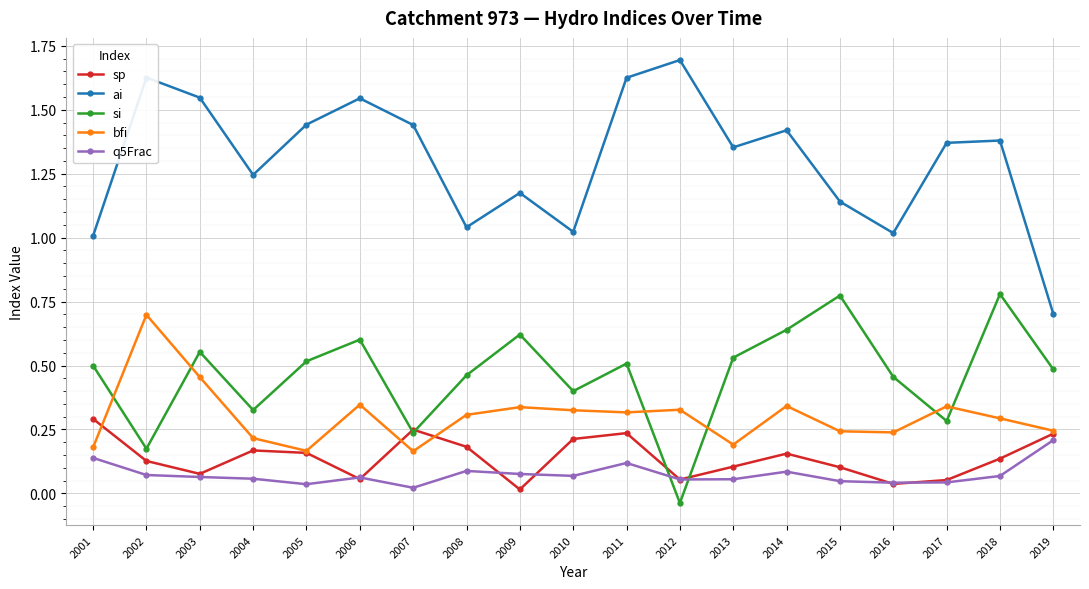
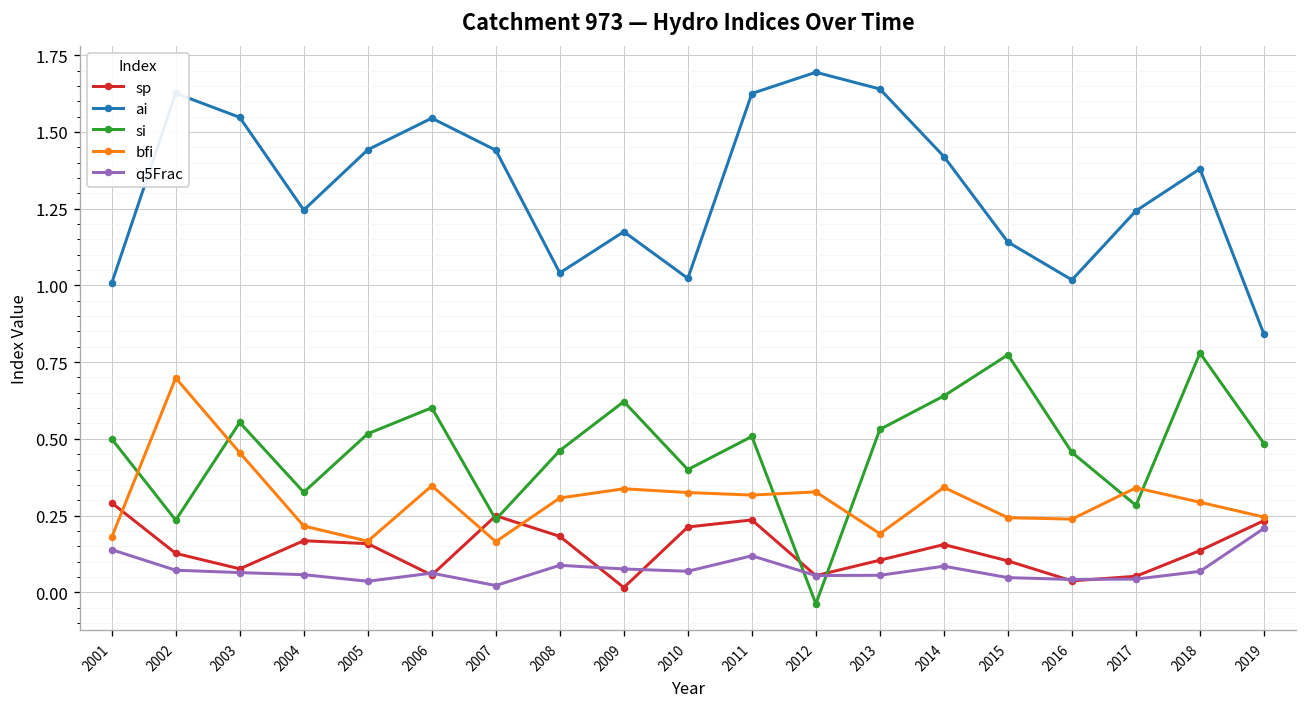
  {
    "sp": {
      "2001": 0.29,
      "2002": 0.13,
      "2003": 0.08,
      "2004": 0.17,
      "2007": 0.25,
      "2008": 0.18,
      "2009": 0.02,
      "2010": 0.21,
      "2011": 0.24,
      "2013": 0.10,
      "2014": 0.16,
      "2015": 0.10,
      "2018": 0.14,
      "2019": 0.23
    },
    "ai": {
      "2001": 1.01,
      "2003": 1.55,
      "2004": 1.25,
      "2005": 1.44,
      "2006": 1.54,
      "2007": 1.44,
      "2008": 1.04,
      "2009": 1.17,
      "2010": 1.02,
      "2011": 1.63,
      "2012": 1.69,
-     "2013": 1.35,
+     "2013": 1.64,
      "2014": 1.42,
      "2015": 1.14,
      "2016": 1.02,
-     "2017": 1.37,
+     "2017": 1.24,
      "2018": 1.38,
-     "2019": 0.70
+     "2019": 0.84
    },
    "si": {
      "2001": 0.50,
-     "2002": 0.17,
+     "2002": 0.24,
      "2003": 0.55,
      "2004": 0.33,
      "2005": 0.52,
      "2006": 0.60,
      "2007": 0.24,
      "2008": 0.46,
      "2009": 0.62,
      "2010": 0.40,
      "2011": 0.51,
      "2012": -0.04,
      "2013": 0.53,
      "2014": 0.64,
      "2015": 0.77,
      "2016": 0.46,
      "2017": 0.28,
      "2018": 0.78,
      "2019": 0.48
    },
    "bfi": {
      "2001": 0.18,
      "2002": 0.70,
      "2003": 0.45,
      "2004": 0.22,
      "2006": 0.35,
      "2007": 0.16,
      "2008": 0.31,
      "2009": 0.34,
      "2010": 0.33,
      "2011": 0.32,
      "2012": 0.33,
      "2013": 0.19,
      "2014": 0.34,
      "2015": 0.24,
      "2016": 0.24,
      "2017": 0.34,
      "2018": 0.29,
      "2019": 0.25
    },
    "q5Frac": {
      "2001": 0.14,
      "2002": 0.07,
      "2003": 0.06,
      "2004": 0.06,
      "2005": 0.04,
      "2007": 0.02,
      "2008": 0.09,
      "2009": 0.08,
      "2010": 0.07,
      "2011": 0.12,
      "2013": 0.06,
      "2014": 0.09,
      "2015": 0.05,
      "2018": 0.07,
      "2019": 0.21
    }
  }
